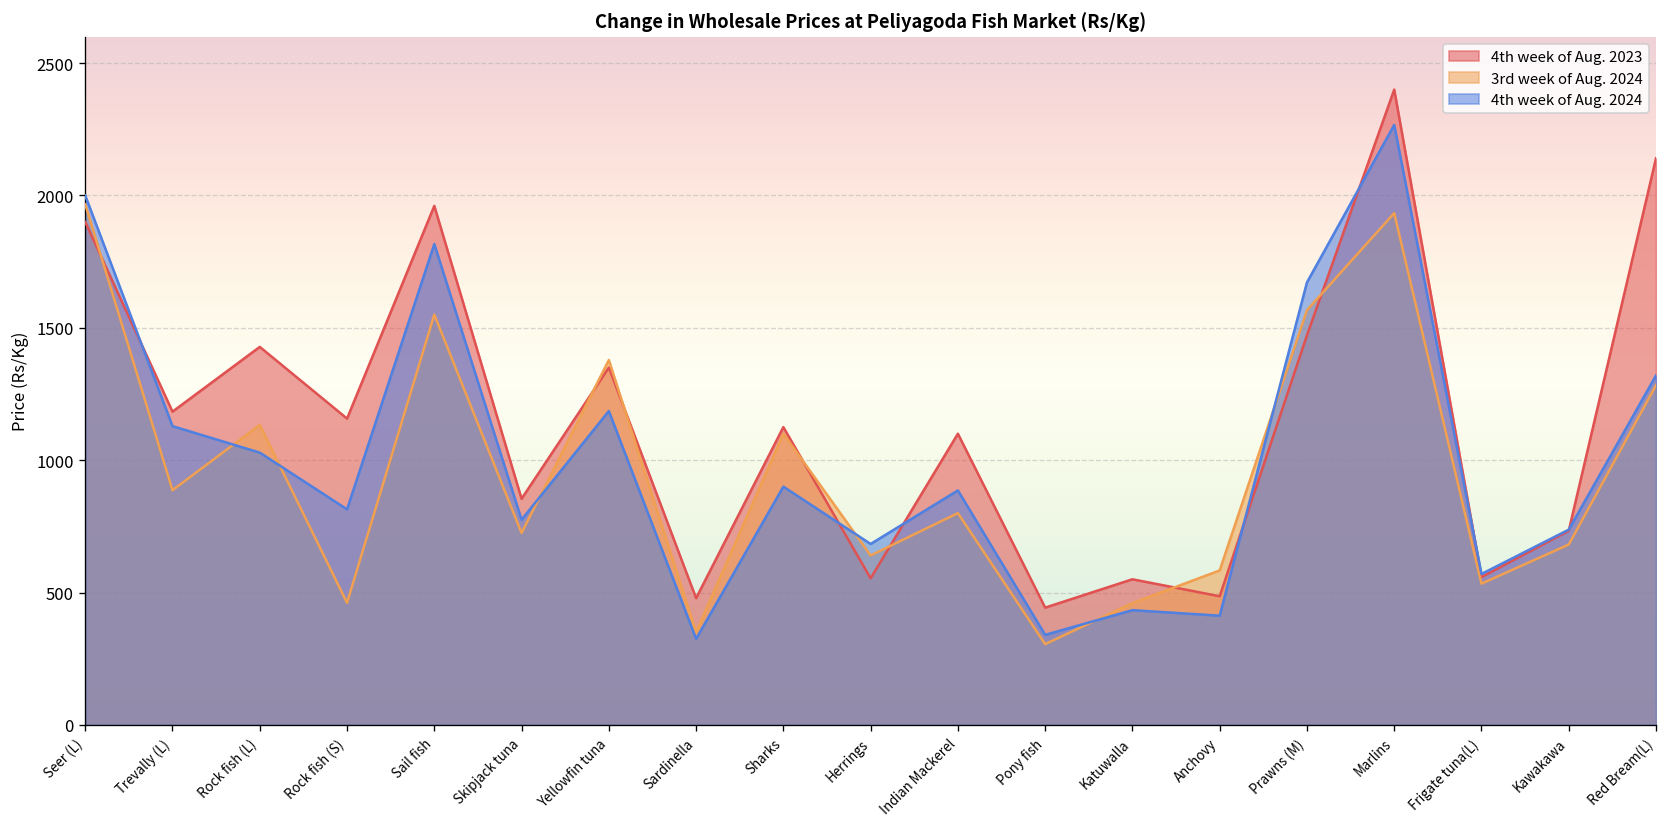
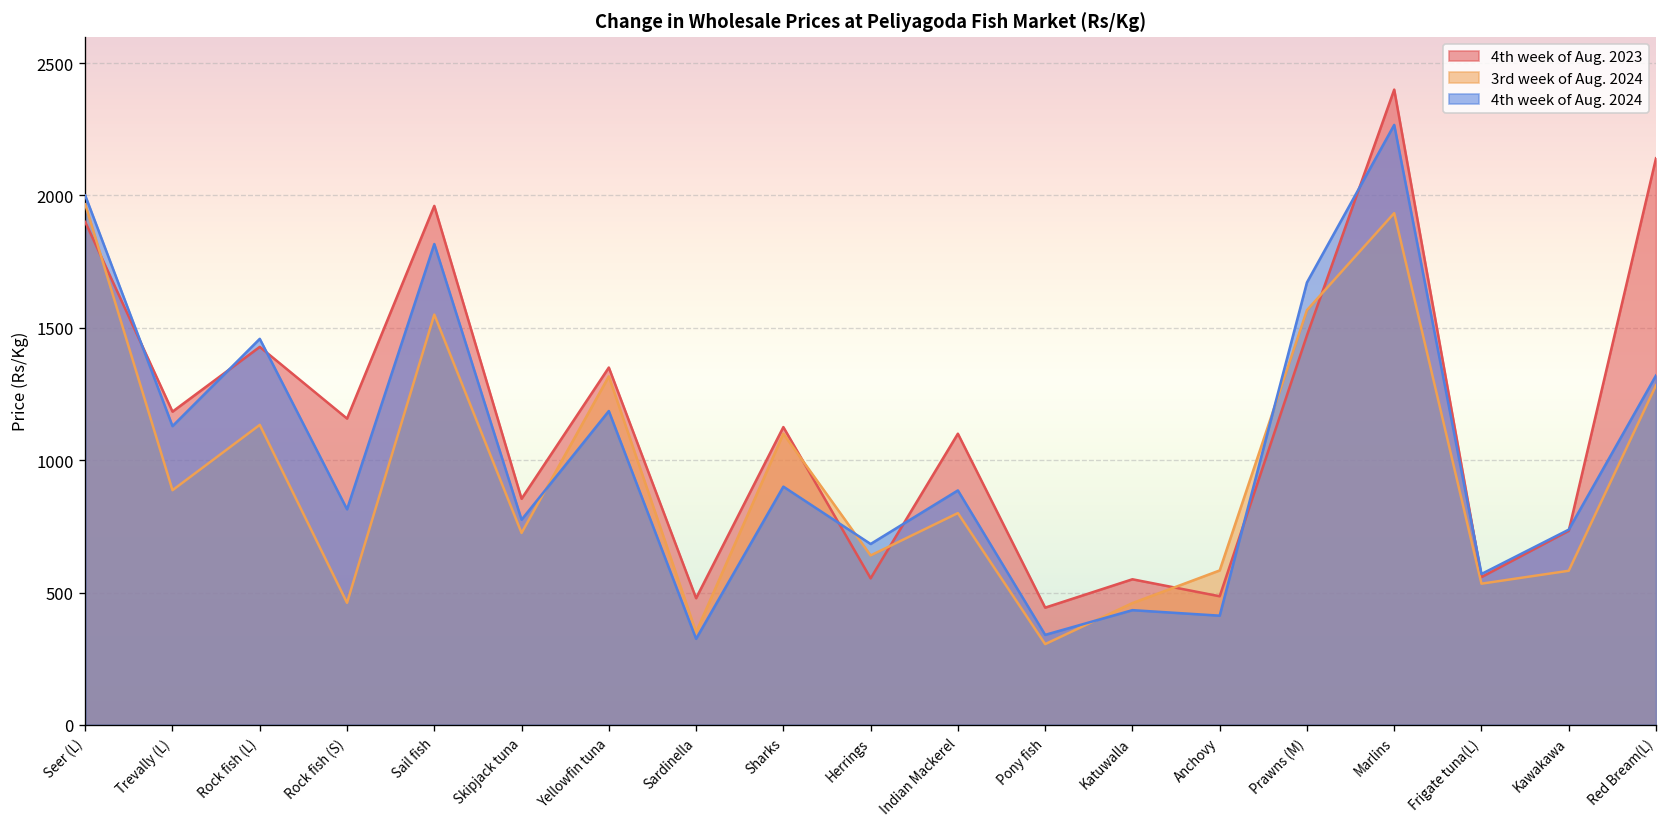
  {
    "4th week of Aug. 2023": {
      "Seer (L)": 1900,
      "Trevally (L)": 1180,
      "Rock fish (L)": 1430,
      "Rock fish (S)": 1160,
      "Sail fish": 1960,
      "Skipjack tuna": 850,
      "Yellowfin tuna": 1350,
      "Sardinella": 480,
      "Sharks": 1130,
      "Herrings": 550,
      "Indian Mackerel": 1100,
      "Pony fish": 440,
      "Katuwalla": 550,
      "Anchovy": 490,
      "Prawns (M)": 1470,
      "Marlins": 2400,
      "Frigate tuna(L)": 560,
      "Red Bream(L)": 2140
    },
    "3rd week of Aug. 2024": {
      "Seer (L)": 1970,
      "Trevally (L)": 890,
      "Rock fish (L)": 1130,
      "Rock fish (S)": 460,
      "Sail fish": 1550,
      "Skipjack tuna": 730,
-     "Yellowfin tuna": 1380,
+     "Yellowfin tuna": 1320,
      "Sardinella": 350,
      "Sharks": 1100,
      "Herrings": 640,
      "Indian Mackerel": 800,
      "Pony fish": 310,
      "Katuwalla": 460,
      "Anchovy": 580,
      "Prawns (M)": 1570,
      "Marlins": 1930,
      "Frigate tuna(L)": 530,
-     "Kawakawa": 680,
+     "Kawakawa": 580,
      "Red Bream(L)": 1280
    },
    "4th week of Aug. 2024": {
      "Seer (L)": 2000,
      "Trevally (L)": 1130,
-     "Rock fish (L)": 1030,
+     "Rock fish (L)": 1460,
      "Rock fish (S)": 810,
      "Sail fish": 1820,
      "Skipjack tuna": 780,
      "Yellowfin tuna": 1190,
      "Sardinella": 330,
      "Sharks": 900,
      "Herrings": 680,
      "Indian Mackerel": 890,
      "Pony fish": 340,
      "Katuwalla": 430,
      "Anchovy": 410,
      "Prawns (M)": 1670,
      "Marlins": 2270,
      "Frigate tuna(L)": 570,
      "Red Bream(L)": 1320
    }
  }
